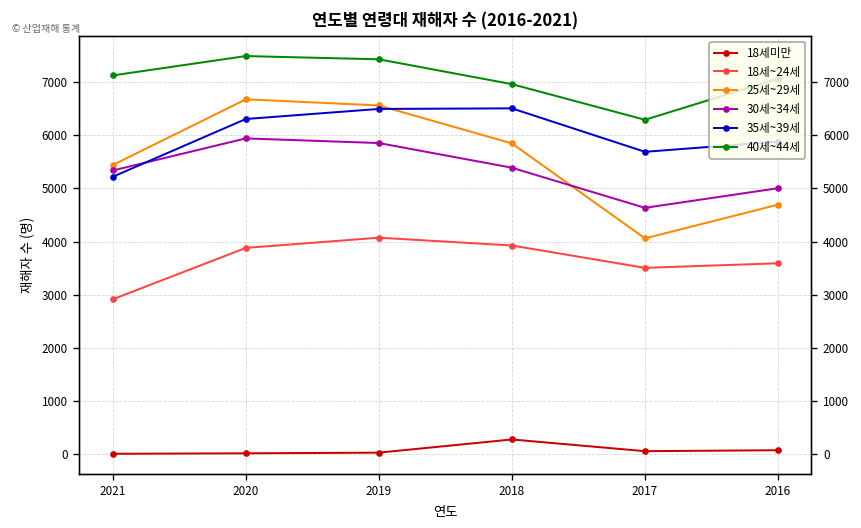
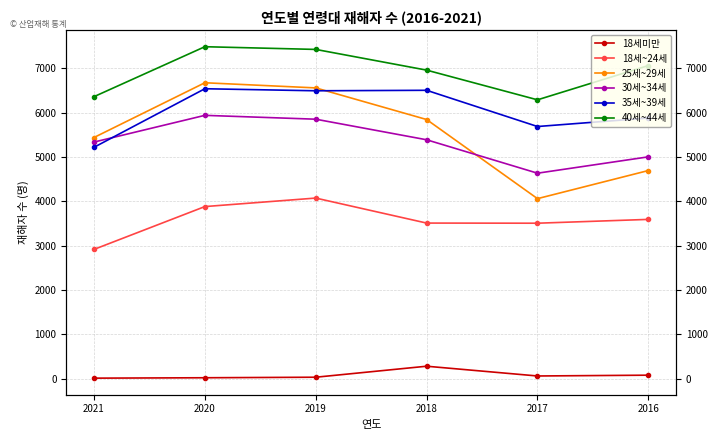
  {
    "18세미만": {
      "2021": 0,
      "2020": 0,
      "2019": 0,
      "2018": 300,
      "2017": 100,
      "2016": 100
    },
    "18세~24세": {
      "2021": 2900,
      "2020": 3900,
      "2019": 4100,
-     "2018": 3900,
+     "2018": 3500,
      "2017": 3500,
      "2016": 3600
    },
    "25세~29세": {
      "2021": 5400,
      "2020": 6700,
      "2019": 6600,
      "2018": 5800,
      "2017": 4100,
      "2016": 4700
    },
    "30세~34세": {
      "2021": 5300,
      "2020": 5900,
      "2019": 5900,
      "2018": 5400,
      "2017": 4600,
      "2016": 5000
    },
    "35세~39세": {
      "2021": 5200,
-     "2020": 6300,
+     "2020": 6500,
      "2019": 6500,
      "2018": 6500,
      "2017": 5700
    },
    "40세~44세": {
-     "2021": 7100,
+     "2021": 6400,
      "2020": 7500,
      "2019": 7400,
      "2018": 7000,
      "2017": 6300
    }
  }
